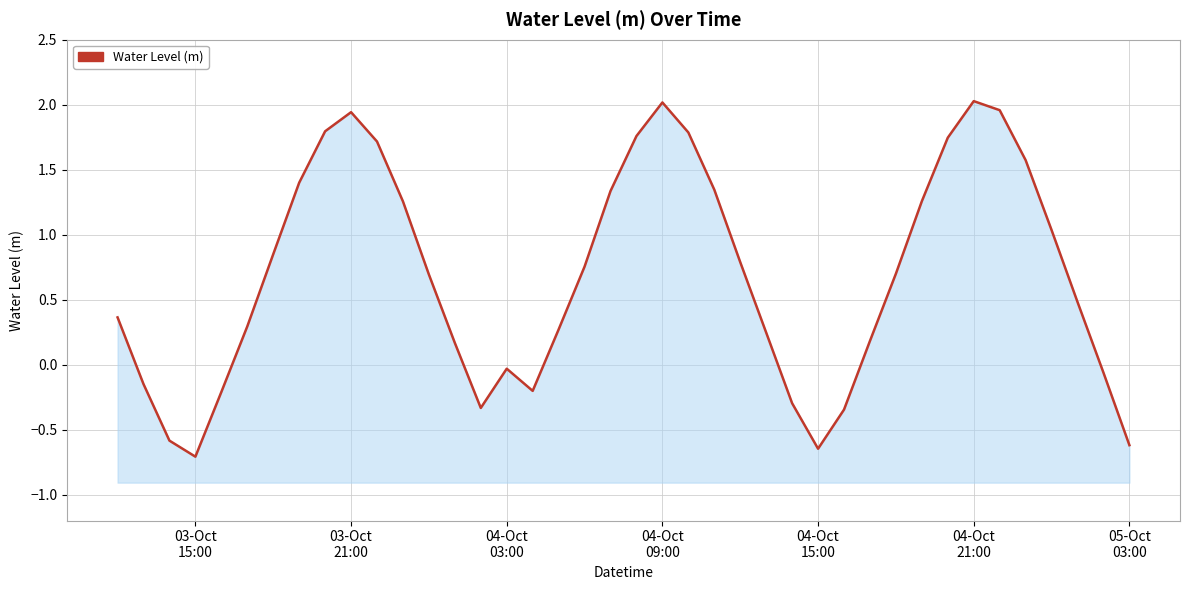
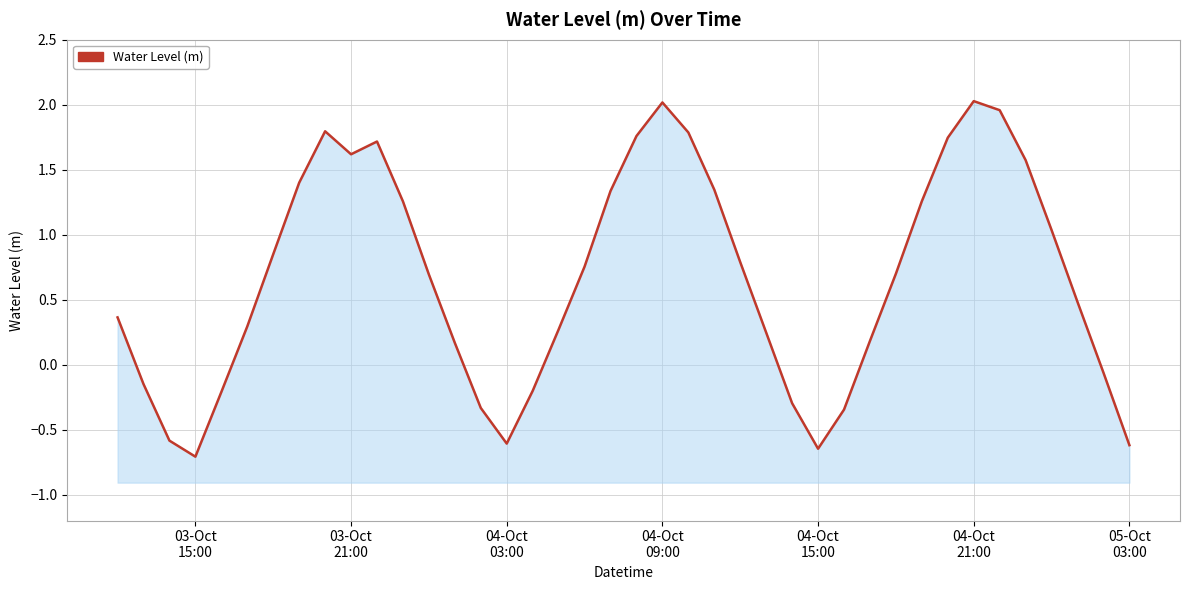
  {
    "03-Oct 15:00": -0.71,
-   "03-Oct 21:00": 1.94,
-   "04-Oct 03:00": -0.03,
+   "03-Oct 21:00": 1.62,
+   "04-Oct 03:00": -0.61,
    "04-Oct 09:00": 2.02,
    "04-Oct 15:00": -0.65,
    "04-Oct 21:00": 2.03,
    "05-Oct 03:00": -0.62
  }
